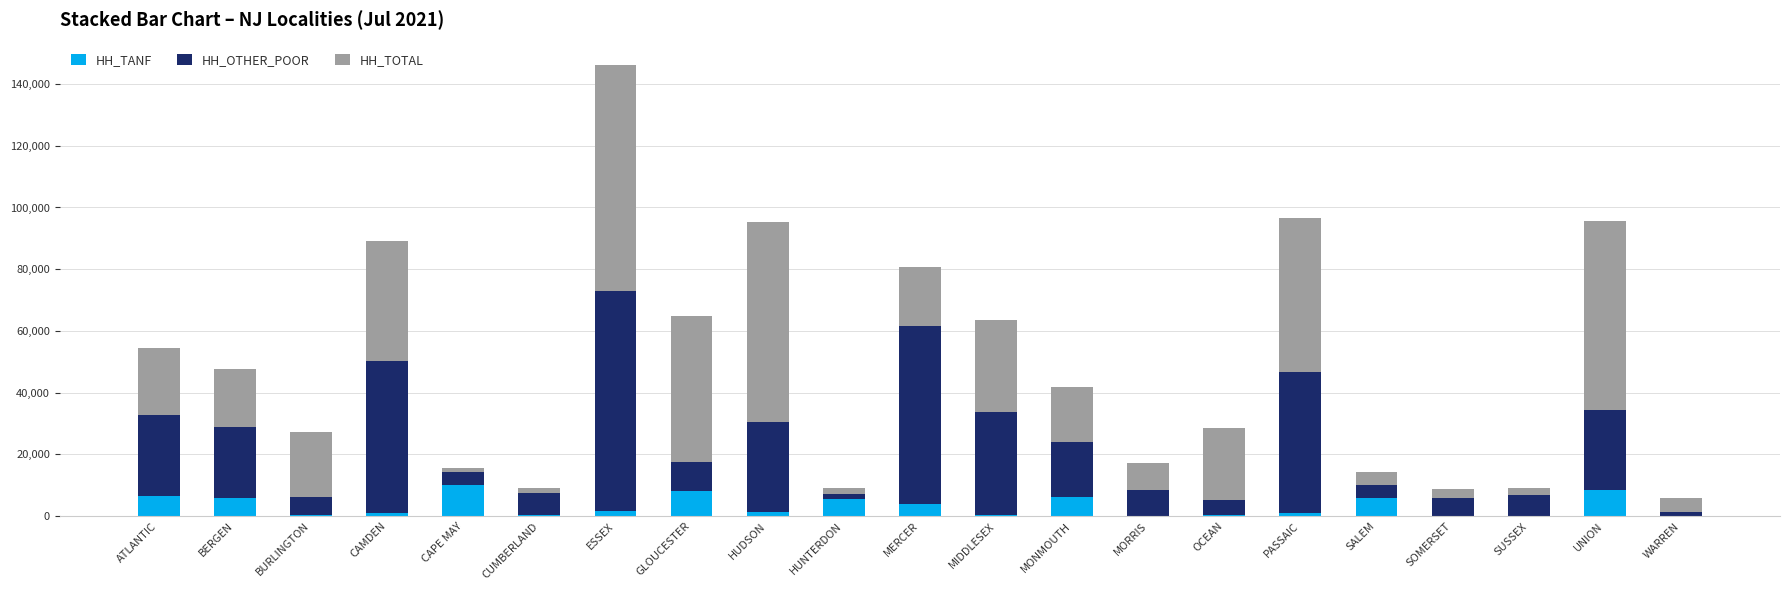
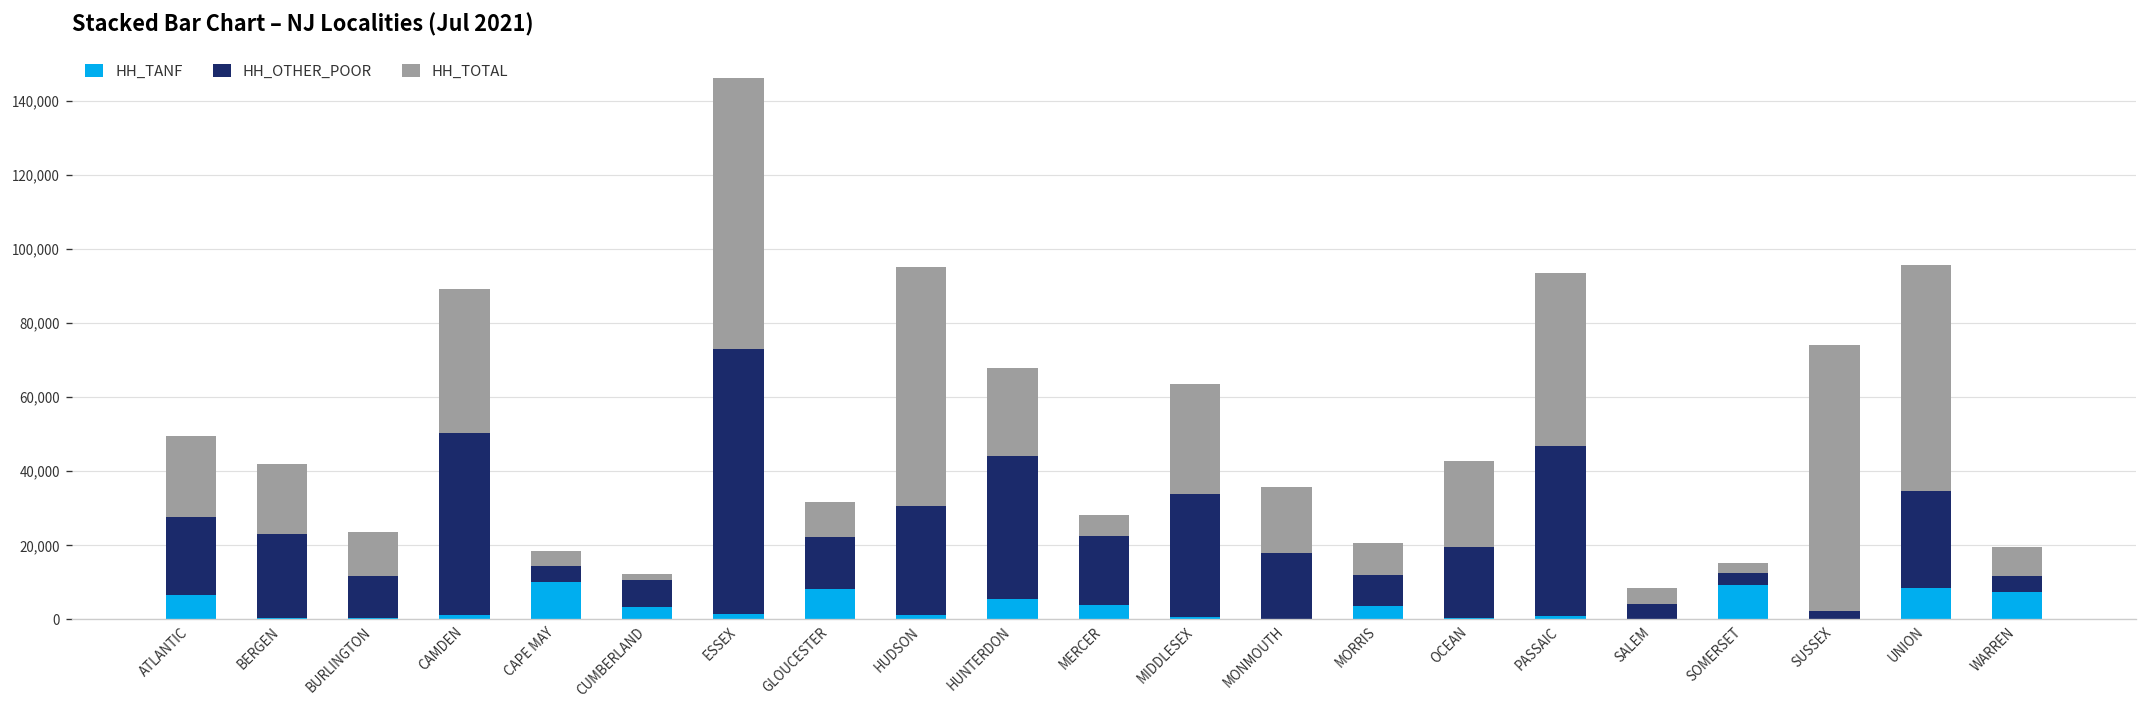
  {
    "HH_TANF": {
      "ATLANTIC": "7,000",
-     "BERGEN": "6,000",
+     "BERGEN": "0",
      "CAMDEN": "1,000",
      "CAPE MAY": "10,000",
-     "CUMBERLAND": "0",
+     "CUMBERLAND": "3,000",
      "ESSEX": "2,000",
      "GLOUCESTER": "8,000",
      "HUDSON": "1,000",
      "HUNTERDON": "5,000",
      "MERCER": "4,000",
-     "MONMOUTH": "6,000",
-     "MORRIS": "0",
+     "MONMOUTH": "0",
+     "MORRIS": "4,000",
      "PASSAIC": "1,000",
-     "SALEM": "6,000",
-     "SOMERSET": "0",
+     "SALEM": "0",
+     "SOMERSET": "9,000",
      "UNION": "9,000",
-     "WARREN": "0"
+     "WARREN": "7,000"
    },
    "HH_OTHER_POOR": {
-     "ATLANTIC": "26,000",
+     "ATLANTIC": "21,000",
      "BERGEN": "23,000",
-     "BURLINGTON": "6,000",
+     "BURLINGTON": "11,000",
      "CAMDEN": "49,000",
      "CAPE MAY": "4,000",
      "CUMBERLAND": "7,000",
      "ESSEX": "72,000",
-     "GLOUCESTER": "9,000",
+     "GLOUCESTER": "14,000",
      "HUDSON": "29,000",
-     "HUNTERDON": "2,000",
-     "MERCER": "58,000",
+     "HUNTERDON": "39,000",
+     "MERCER": "19,000",
      "MIDDLESEX": "33,000",
      "MONMOUTH": "18,000",
      "MORRIS": "8,000",
-     "OCEAN": "5,000",
+     "OCEAN": "19,000",
      "PASSAIC": "46,000",
      "SALEM": "4,000",
-     "SOMERSET": "6,000",
-     "SUSSEX": "7,000",
+     "SOMERSET": "3,000",
+     "SUSSEX": "2,000",
      "UNION": "26,000",
-     "WARREN": "1,000"
+     "WARREN": "4,000"
    },
    "HH_TOTAL": {
      "ATLANTIC": "22,000",
      "BERGEN": "19,000",
-     "BURLINGTON": "21,000",
+     "BURLINGTON": "12,000",
      "CAMDEN": "39,000",
-     "CAPE MAY": "1,000",
+     "CAPE MAY": "4,000",
      "CUMBERLAND": "2,000",
      "ESSEX": "73,000",
-     "GLOUCESTER": "47,000",
+     "GLOUCESTER": "9,000",
      "HUDSON": "65,000",
-     "HUNTERDON": "2,000",
-     "MERCER": "19,000",
+     "HUNTERDON": "24,000",
+     "MERCER": "6,000",
      "MIDDLESEX": "30,000",
      "MONMOUTH": "18,000",
      "MORRIS": "9,000",
      "OCEAN": "23,000",
-     "PASSAIC": "50,000",
+     "PASSAIC": "47,000",
      "SALEM": "4,000",
      "SOMERSET": "3,000",
-     "SUSSEX": "2,000",
+     "SUSSEX": "72,000",
      "UNION": "61,000",
-     "WARREN": "4,000"
+     "WARREN": "8,000"
    }
  }
